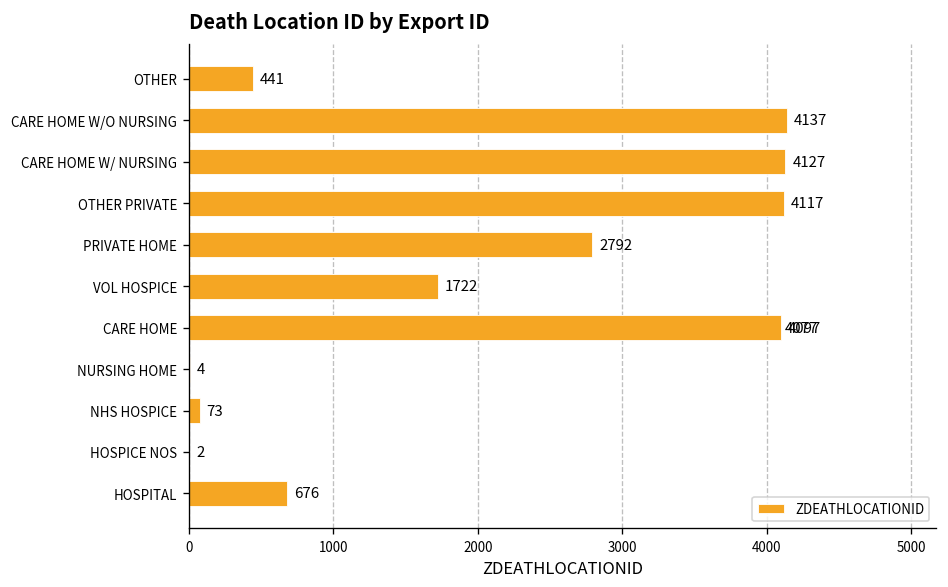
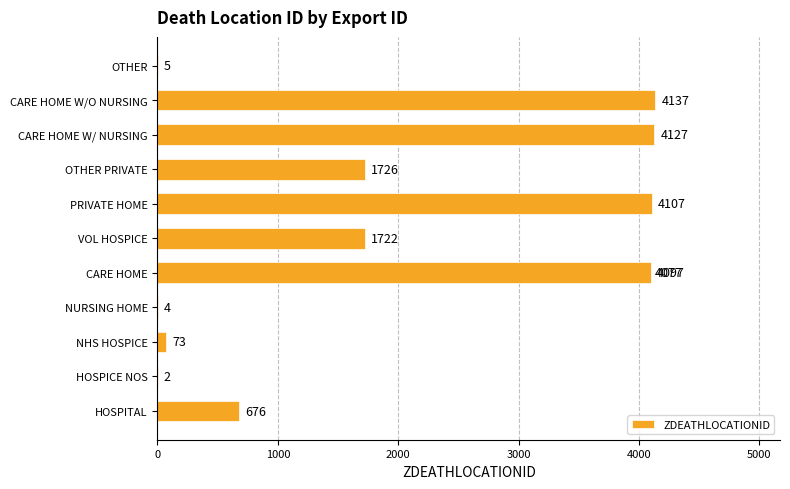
  {
-   "OTHER": 441,
+   "OTHER": 5,
    "CARE HOME W/O NURSING": 4137,
    "CARE HOME W/ NURSING": 4127,
-   "OTHER PRIVATE": 4117,
-   "PRIVATE HOME": 2792,
+   "OTHER PRIVATE": 1726,
+   "PRIVATE HOME": 4107,
    "VOL HOSPICE": 1722,
    "NURSING HOME": 4,
    "NHS HOSPICE": 73,
    "HOSPICE NOS": 2,
    "HOSPITAL": 676
  }
